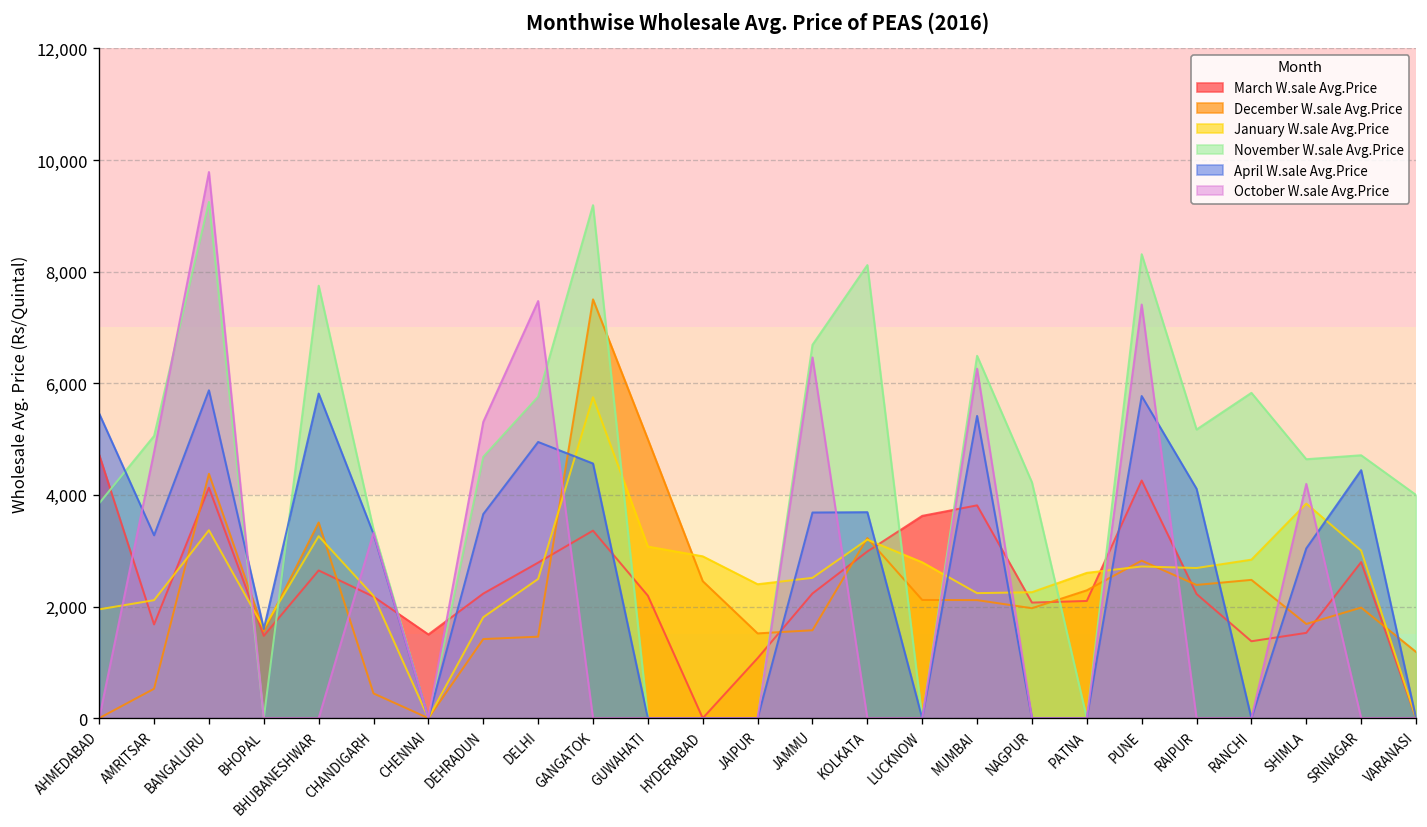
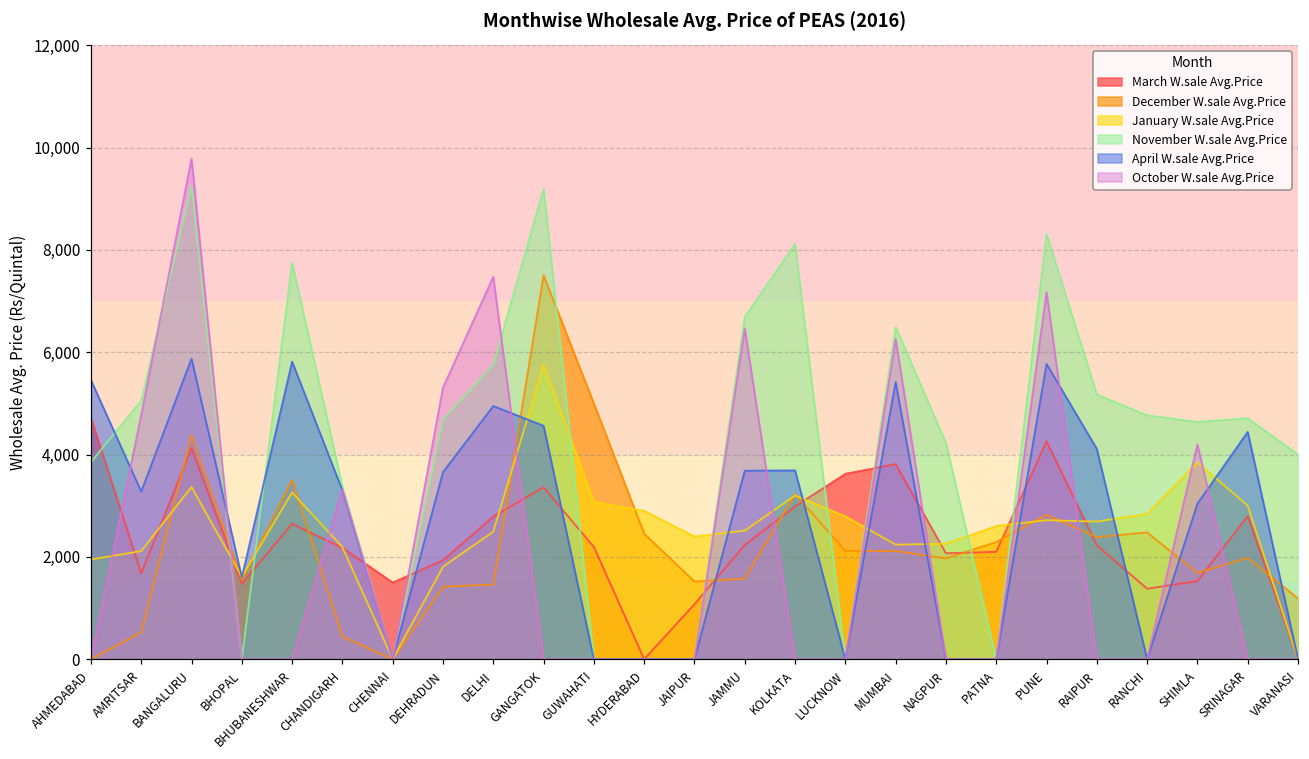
  {
    "March W.sale Avg.Price": {
      "AHMEDABAD": "4,700",
      "AMRITSAR": "1,700",
      "BANGALURU": "4,100",
      "BHOPAL": "1,500",
      "BHUBANESHWAR": "2,600",
      "CHENNAI": "1,500",
-     "DEHRADUN": "2,200",
+     "DEHRADUN": "1,900",
      "DELHI": "2,800",
      "GANGATOK": "3,400",
      "GUWAHATI": "2,200",
      "JAIPUR": "1,100",
      "JAMMU": "2,200",
      "KOLKATA": "3,000",
      "LUCKNOW": "3,600",
      "MUMBAI": "3,800",
      "NAGPUR": "2,100",
      "PATNA": "2,100",
      "PUNE": "4,300",
      "RAIPUR": "2,200",
      "RANCHI": "1,400",
      "SHIMLA": "1,500",
      "SRINAGAR": "2,800"
    },
    "December W.sale Avg.Price": {
      "AMRITSAR": "500",
      "BANGALURU": "4,400",
      "BHUBANESHWAR": "3,500",
      "CHANDIGARH": "400",
      "DEHRADUN": "1,400",
      "DELHI": "1,500",
      "GANGATOK": "7,500",
      "GUWAHATI": "5,000",
      "HYDERABAD": "2,500",
      "JAIPUR": "1,500",
      "JAMMU": "1,600",
      "LUCKNOW": "2,100",
      "MUMBAI": "2,100",
      "NAGPUR": "2,000",
      "PATNA": "2,300",
      "PUNE": "2,800",
      "RAIPUR": "2,400",
      "RANCHI": "2,500",
      "SHIMLA": "1,700",
      "SRINAGAR": "2,000",
      "VARANASI": "1,200"
    },
    "January W.sale Avg.Price": {
      "AHMEDABAD": "2,000",
      "AMRITSAR": "2,100",
      "BANGALURU": "3,400",
      "BHUBANESHWAR": "3,300",
      "DEHRADUN": "1,800",
      "DELHI": "2,500",
      "GANGATOK": "5,800",
      "GUWAHATI": "3,100",
      "HYDERABAD": "2,900",
      "JAIPUR": "2,400",
      "JAMMU": "2,500",
      "LUCKNOW": "2,800",
      "MUMBAI": "2,200",
      "NAGPUR": "2,300",
      "PATNA": "2,600",
      "PUNE": "2,700",
      "RAIPUR": "2,700",
      "RANCHI": "2,800",
      "SHIMLA": "3,800",
      "SRINAGAR": "3,000"
    },
    "November W.sale Avg.Price": {
      "AHMEDABAD": "3,900",
      "AMRITSAR": "5,100",
      "BANGALURU": "9,300",
      "BHUBANESHWAR": "7,700",
      "CHANDIGARH": "3,400",
      "DEHRADUN": "4,700",
      "DELHI": "5,800",
      "GANGATOK": "9,200",
      "JAMMU": "6,700",
      "KOLKATA": "8,100",
      "MUMBAI": "6,500",
      "NAGPUR": "4,200",
      "PUNE": "8,300",
      "RAIPUR": "5,200",
-     "RANCHI": "5,800",
+     "RANCHI": "4,800",
      "SHIMLA": "4,600",
      "SRINAGAR": "4,700",
      "VARANASI": "4,000"
    },
    "April W.sale Avg.Price": {
      "AHMEDABAD": "5,500",
      "AMRITSAR": "3,300",
      "BANGALURU": "5,900",
      "BHUBANESHWAR": "5,800",
      "DEHRADUN": "3,700",
      "DELHI": "4,900",
      "GANGATOK": "4,600",
      "JAMMU": "3,700",
      "KOLKATA": "3,700",
      "MUMBAI": "5,400",
      "PUNE": "5,800",
      "RAIPUR": "4,100",
      "SHIMLA": "3,000",
      "SRINAGAR": "4,400"
    },
    "October W.sale Avg.Price": {
      "AMRITSAR": "4,800",
      "BANGALURU": "9,800",
      "BHUBANESHWAR": "0",
      "DEHRADUN": "5,300",
      "DELHI": "7,500",
      "GANGATOK": "0",
      "JAMMU": "6,500",
      "KOLKATA": "0",
      "MUMBAI": "6,300",
-     "PUNE": "7,400",
+     "PUNE": "7,200",
      "RAIPUR": "0",
      "SHIMLA": "4,200",
      "SRINAGAR": "0"
    }
  }
